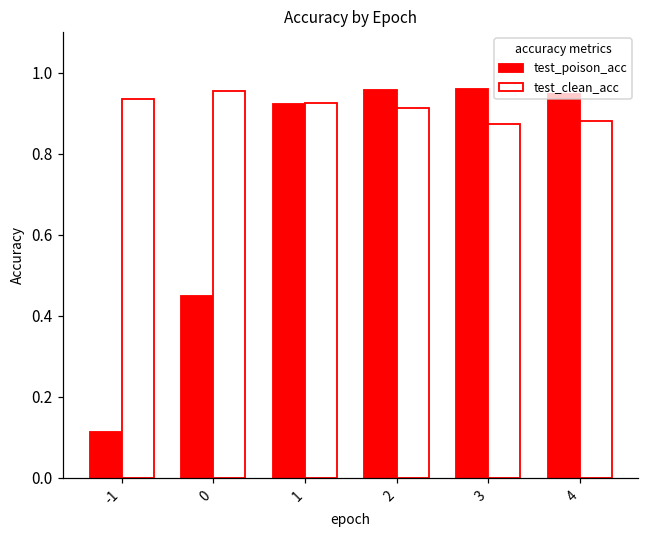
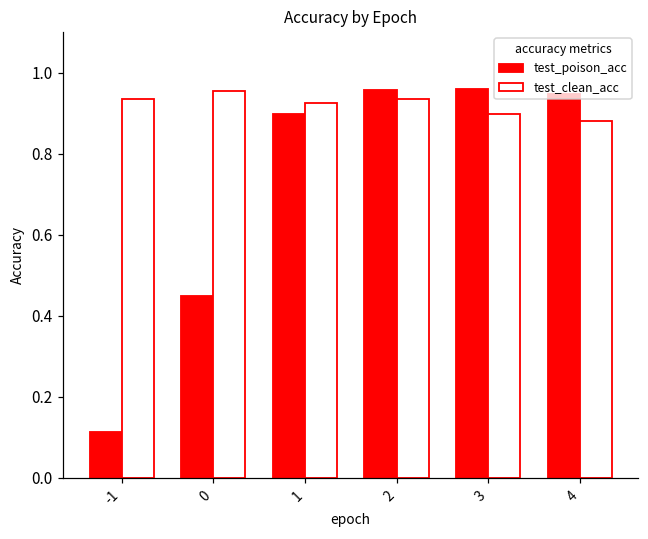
  {
    "test_poison_acc": {
      "-1": 0.11,
      "0": 0.45,
-     "1": 0.92,
+     "1": 0.90,
      "2": 0.96,
      "3": 0.96,
      "4": 0.95
    },
    "test_clean_acc": {
      "-1": 0.94,
      "0": 0.96,
      "1": 0.92,
-     "2": 0.91,
-     "3": 0.87,
+     "2": 0.94,
+     "3": 0.90,
      "4": 0.88
    }
  }
